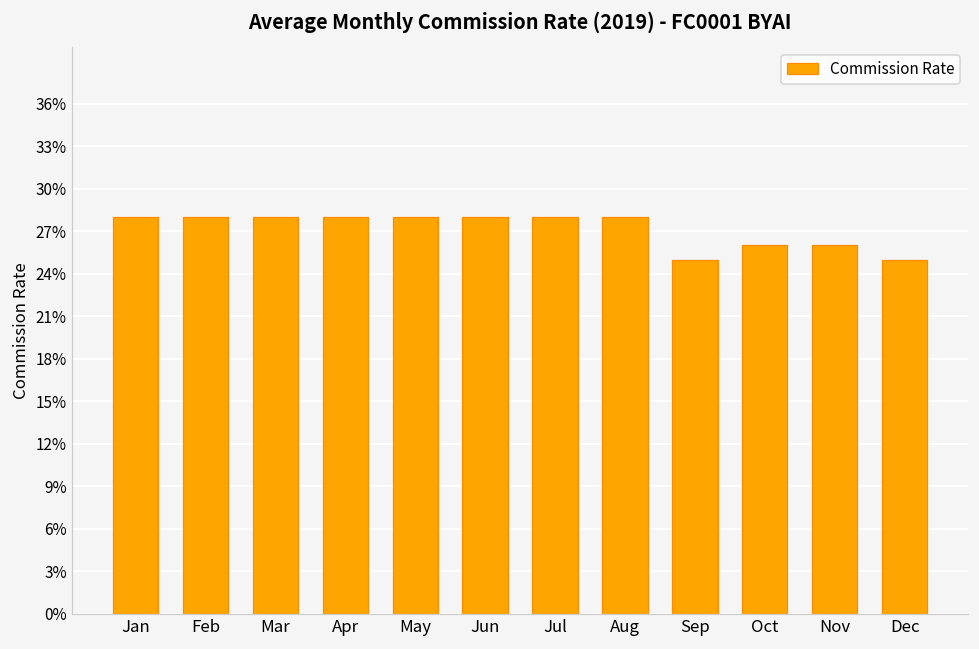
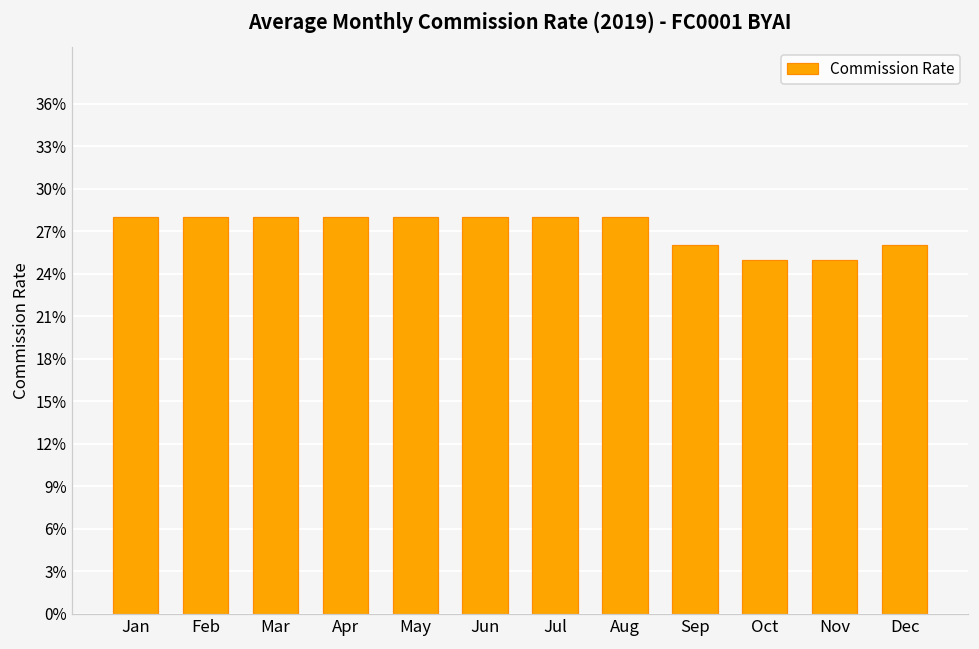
  {
    "Jan": "28.0%",
    "Feb": "28.0%",
    "Mar": "28.0%",
    "Apr": "28.0%",
    "May": "28.0%",
    "Jun": "28.0%",
    "Jul": "28.0%",
    "Aug": "28.0%",
-   "Sep": "25.0%",
-   "Oct": "26.0%",
-   "Nov": "26.0%",
-   "Dec": "25.0%"
+   "Sep": "26.0%",
+   "Oct": "25.0%",
+   "Nov": "25.0%",
+   "Dec": "26.0%"
  }
